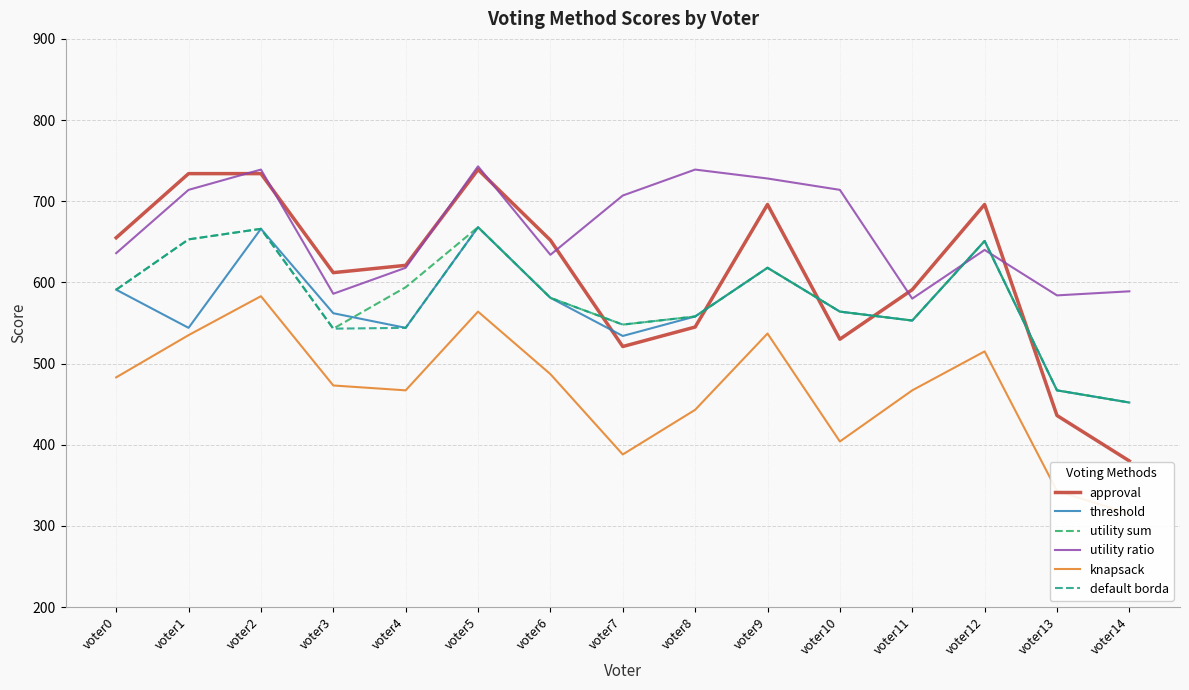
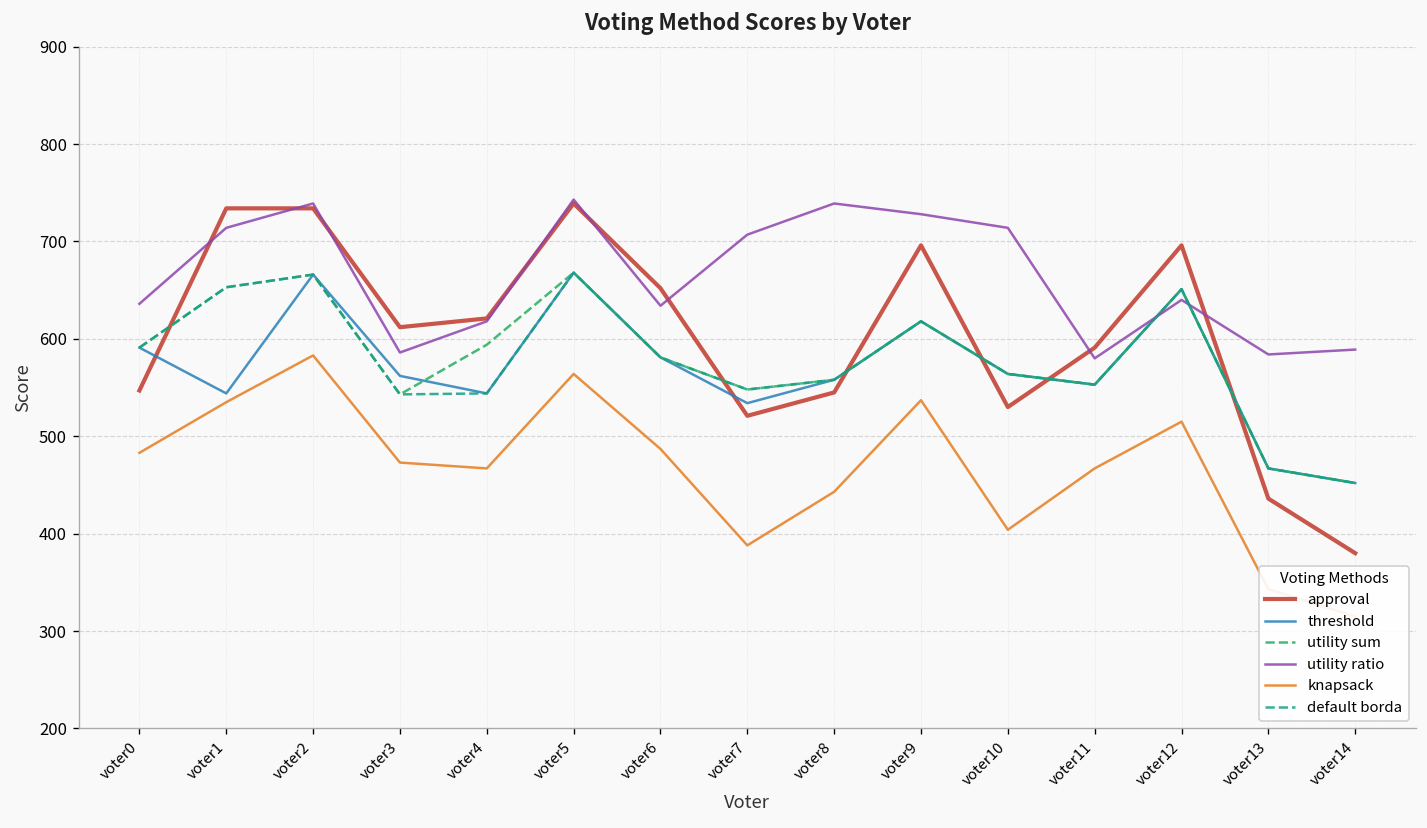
  {
    "approval": {
-     "voter0": 660,
+     "voter0": 550,
      "voter1": 730,
      "voter2": 730,
      "voter3": 610,
      "voter5": 740,
      "voter6": 650,
      "voter7": 520,
      "voter8": 550,
      "voter9": 700,
      "voter10": 530,
      "voter11": 590,
      "voter12": 700,
      "voter13": 440,
      "voter14": 380
    },
    "threshold": {
      "voter1": 540,
      "voter3": 560,
      "voter7": 530
    },
    "utility ratio": {
      "voter0": 640,
      "voter1": 710,
      "voter2": 740,
      "voter3": 590,
      "voter5": 740,
      "voter6": 630,
      "voter7": 710,
      "voter8": 740,
      "voter9": 730,
      "voter10": 710,
      "voter11": 580,
      "voter12": 640,
      "voter13": 580,
      "voter14": 590
    },
    "knapsack": {
      "voter0": 480,
      "voter1": 540,
      "voter2": 580,
      "voter3": 470,
      "voter4": 470,
      "voter5": 560,
      "voter6": 490,
      "voter7": 390,
      "voter8": 440,
      "voter9": 540,
      "voter10": 400,
      "voter11": 470,
      "voter12": 520
    }
  }
